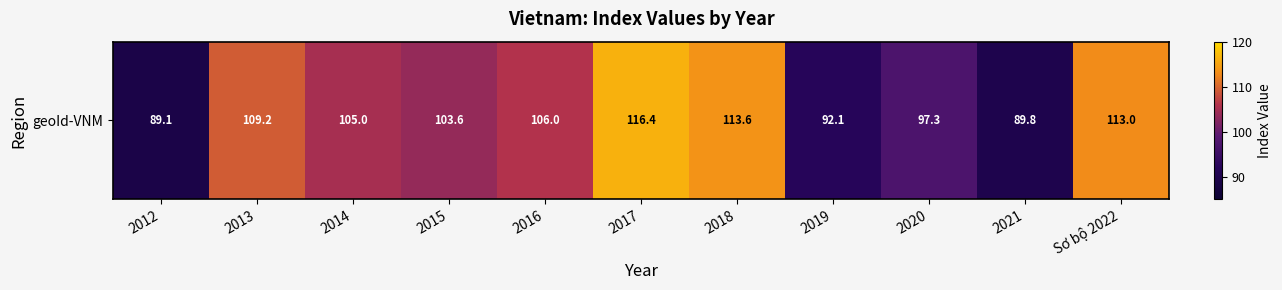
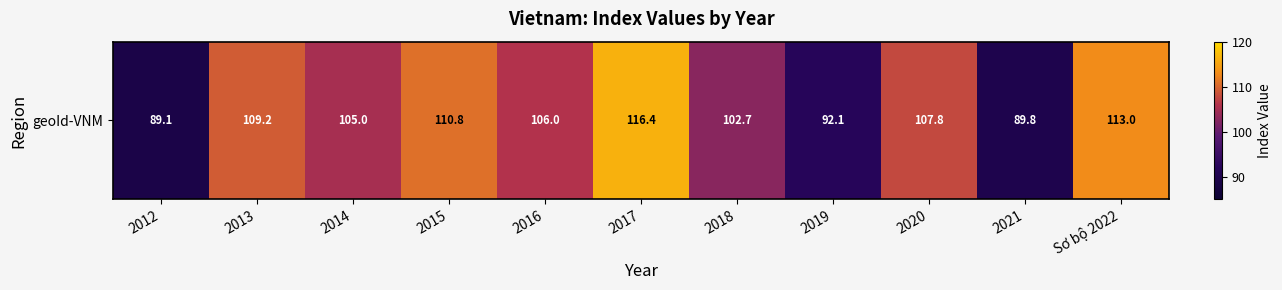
  {
    "geoId-VNM": {
      "2012": 89.1,
      "2013": 109.2,
      "2014": 105.0,
-     "2015": 103.6,
+     "2015": 110.8,
      "2016": 106.0,
      "2017": 116.4,
-     "2018": 113.6,
+     "2018": 102.7,
      "2019": 92.1,
-     "2020": 97.3,
+     "2020": 107.8,
      "2021": 89.8,
      "Sơ bộ 2022": 113.0
    }
  }
